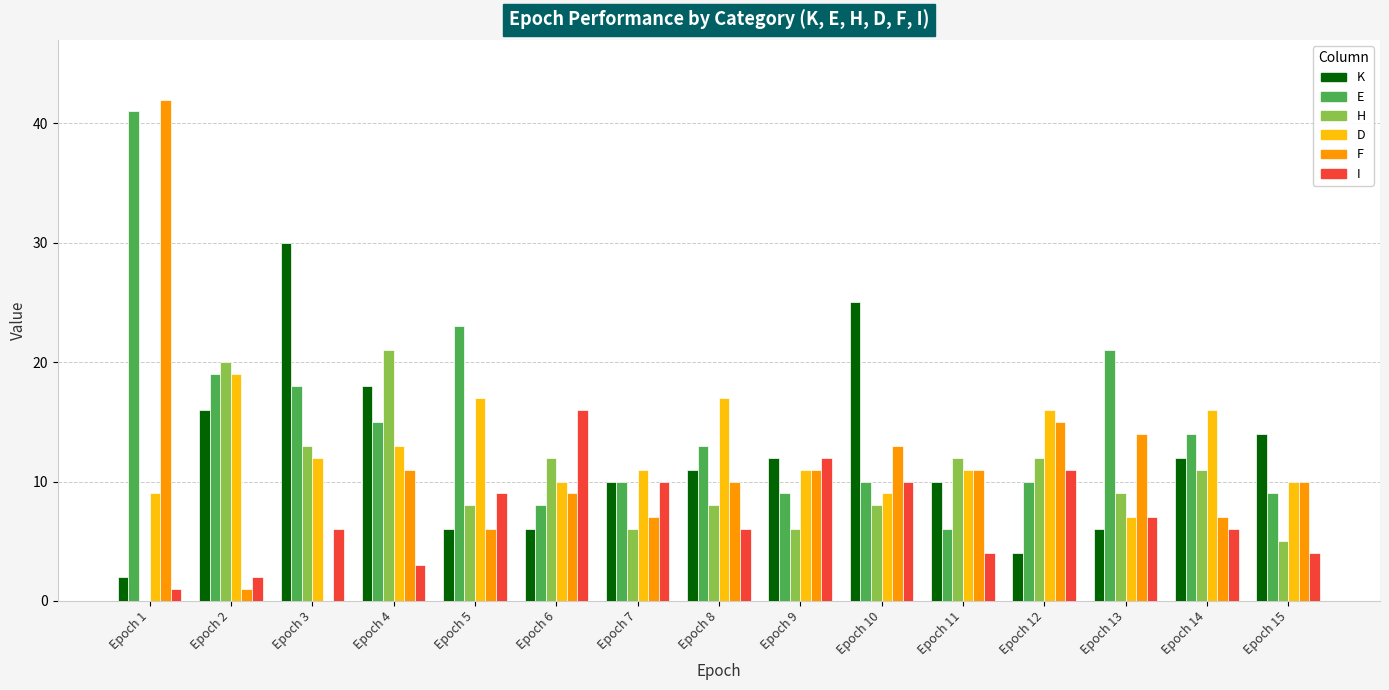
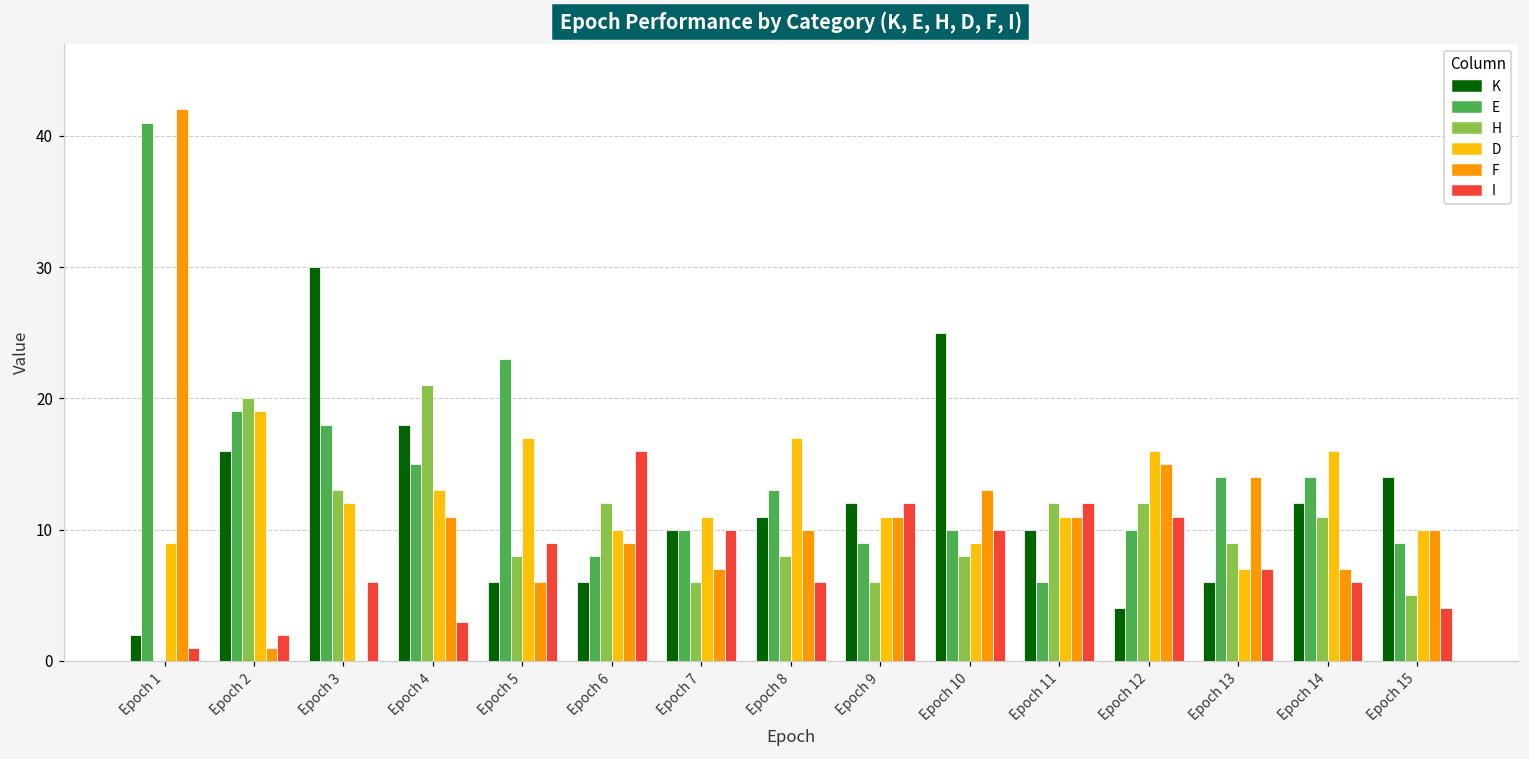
  {
    "K": {
      "Epoch 1": 2,
      "Epoch 2": 16,
      "Epoch 3": 30,
      "Epoch 4": 18,
      "Epoch 5": 6,
      "Epoch 6": 6,
      "Epoch 7": 10,
      "Epoch 8": 11,
      "Epoch 9": 12,
      "Epoch 10": 25,
      "Epoch 11": 10,
      "Epoch 12": 4,
      "Epoch 13": 6,
      "Epoch 14": 12,
      "Epoch 15": 14
    },
    "E": {
      "Epoch 1": 41,
      "Epoch 2": 19,
      "Epoch 3": 18,
      "Epoch 4": 15,
      "Epoch 5": 23,
      "Epoch 6": 8,
      "Epoch 7": 10,
      "Epoch 8": 13,
      "Epoch 9": 9,
      "Epoch 10": 10,
      "Epoch 11": 6,
      "Epoch 12": 10,
-     "Epoch 13": 21,
+     "Epoch 13": 14,
      "Epoch 14": 14,
      "Epoch 15": 9
    },
    "H": {
      "Epoch 1": 0,
      "Epoch 2": 20,
      "Epoch 3": 13,
      "Epoch 4": 21,
      "Epoch 5": 8,
      "Epoch 6": 12,
      "Epoch 7": 6,
      "Epoch 8": 8,
      "Epoch 9": 6,
      "Epoch 10": 8,
      "Epoch 11": 12,
      "Epoch 12": 12,
      "Epoch 13": 9,
      "Epoch 14": 11,
      "Epoch 15": 5
    },
    "I": {
      "Epoch 1": 1,
      "Epoch 2": 2,
      "Epoch 3": 6,
      "Epoch 4": 3,
      "Epoch 5": 9,
      "Epoch 6": 16,
      "Epoch 7": 10,
      "Epoch 8": 6,
      "Epoch 9": 12,
      "Epoch 10": 10,
-     "Epoch 11": 4,
+     "Epoch 11": 12,
      "Epoch 12": 11,
      "Epoch 13": 7,
      "Epoch 14": 6,
      "Epoch 15": 4
    }
  }
